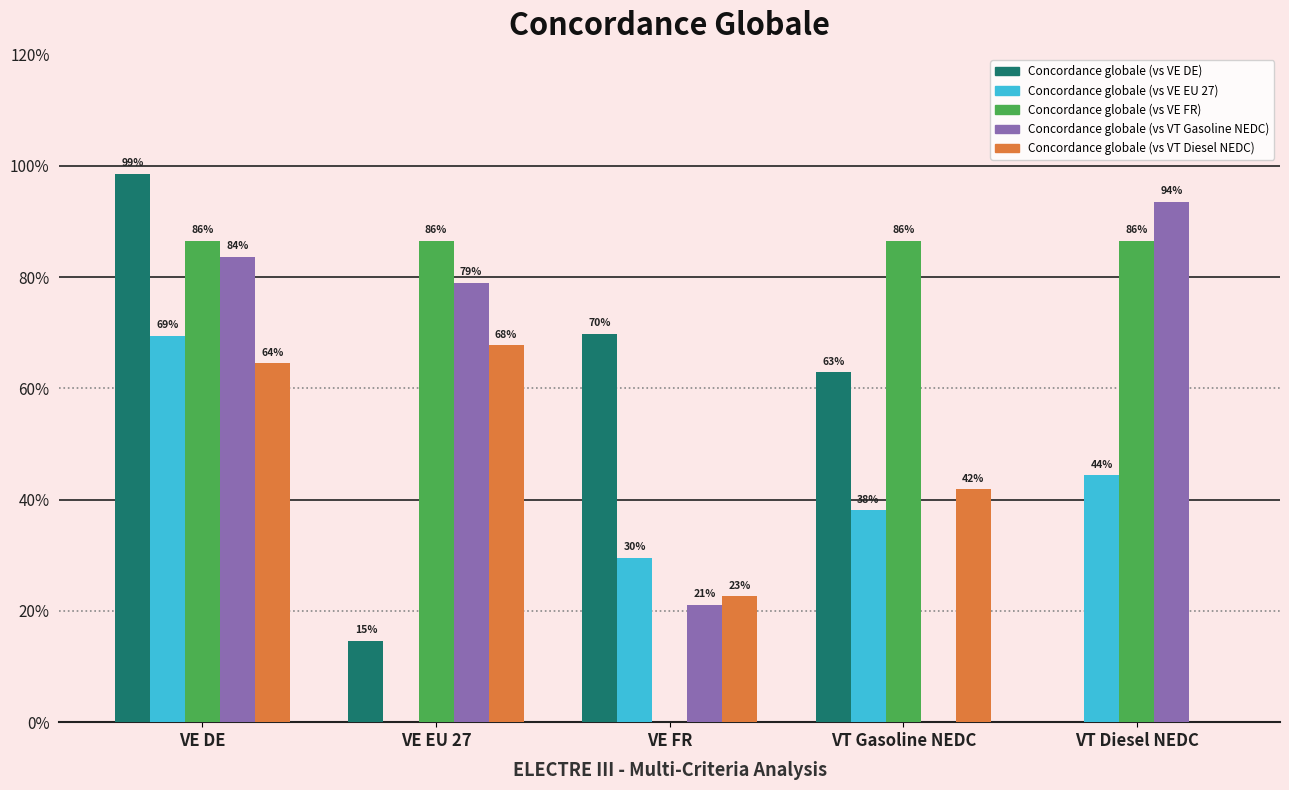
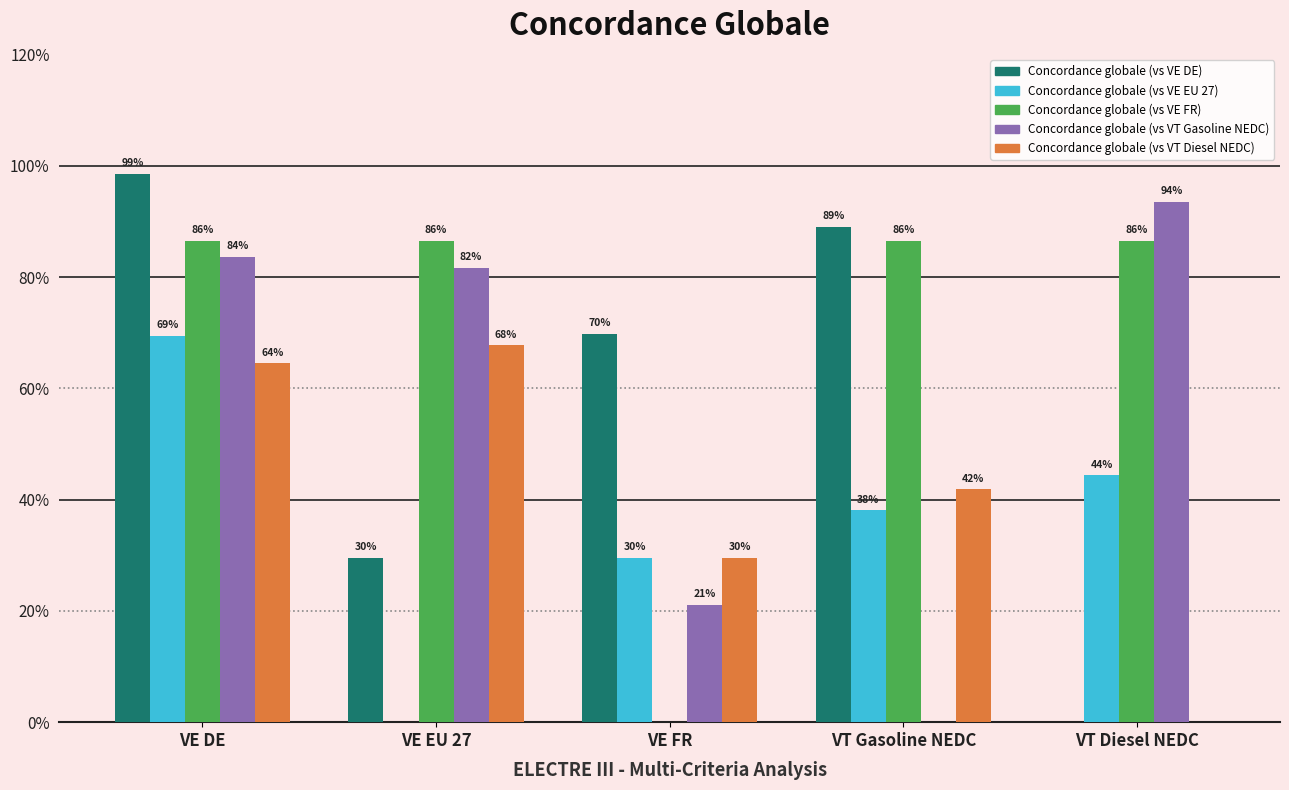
  {
    "Concordance globale (vs VE DE)": {
      "VE DE": "99%",
-     "VE EU 27": "15%",
+     "VE EU 27": "30%",
      "VE FR": "70%",
-     "VT Gasoline NEDC": "63%"
+     "VT Gasoline NEDC": "89%"
    },
    "Concordance globale (vs VE EU 27)": {
      "VE DE": "69%",
      "VE FR": "30%",
      "VT Gasoline NEDC": "38%",
      "VT Diesel NEDC": "44%"
    },
    "Concordance globale (vs VE FR)": {
      "VE DE": "86%",
      "VE EU 27": "86%",
      "VT Gasoline NEDC": "86%",
      "VT Diesel NEDC": "86%"
    },
    "Concordance globale (vs VT Gasoline NEDC)": {
      "VE DE": "84%",
-     "VE EU 27": "79%",
+     "VE EU 27": "82%",
      "VE FR": "21%",
      "VT Diesel NEDC": "94%"
    },
    "Concordance globale (vs VT Diesel NEDC)": {
      "VE DE": "64%",
      "VE EU 27": "68%",
-     "VE FR": "23%",
+     "VE FR": "30%",
      "VT Gasoline NEDC": "42%"
    }
  }
